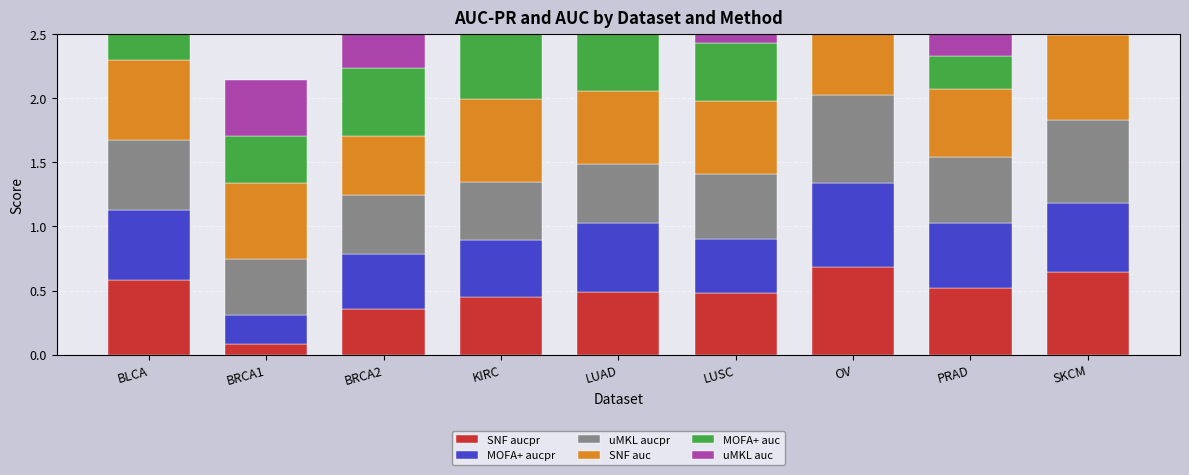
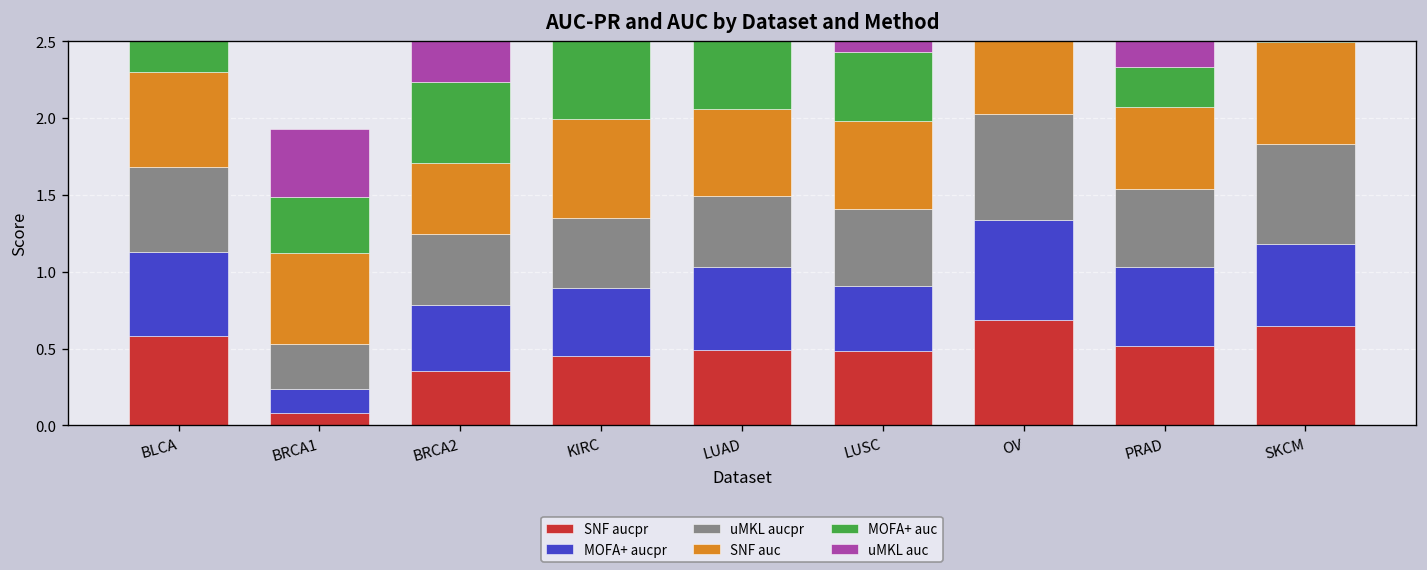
  {
    "SNF aucpr": {
      "BLCA": 0.58,
      "BRCA1": 0.08,
      "BRCA2": 0.35,
      "KIRC": 0.45,
      "LUAD": 0.49,
      "LUSC": 0.48,
      "OV": 0.69,
      "PRAD": 0.52,
      "SKCM": 0.65
    },
    "MOFA+ aucpr": {
      "BLCA": 0.54,
-     "BRCA1": 0.23,
+     "BRCA1": 0.15,
      "BRCA2": 0.43,
      "KIRC": 0.44,
      "LUAD": 0.54,
      "LUSC": 0.42,
      "OV": 0.65,
      "PRAD": 0.51,
      "SKCM": 0.54
    },
    "uMKL aucpr": {
      "BLCA": 0.55,
-     "BRCA1": 0.44,
+     "BRCA1": 0.29,
      "BRCA2": 0.46,
      "KIRC": 0.46,
      "LUAD": 0.46,
      "LUSC": 0.50,
      "OV": 0.69,
      "PRAD": 0.51,
      "SKCM": 0.65
    },
    "SNF auc": {
      "BLCA": 0.62,
      "BRCA1": 0.59,
      "BRCA2": 0.46,
      "KIRC": 0.64,
      "LUAD": 0.57,
      "LUSC": 0.57,
      "PRAD": 0.53,
      "SKCM": 0.67
    },
    "MOFA+ auc": {
      "BRCA1": 0.36,
      "BRCA2": 0.53,
      "LUSC": 0.45,
      "PRAD": 0.26
    },
    "uMKL auc": {
      "BRCA1": 0.44
    }
  }
